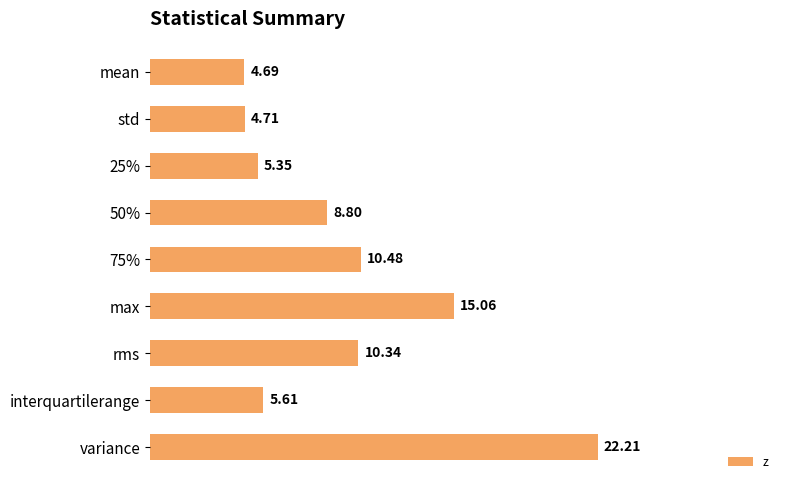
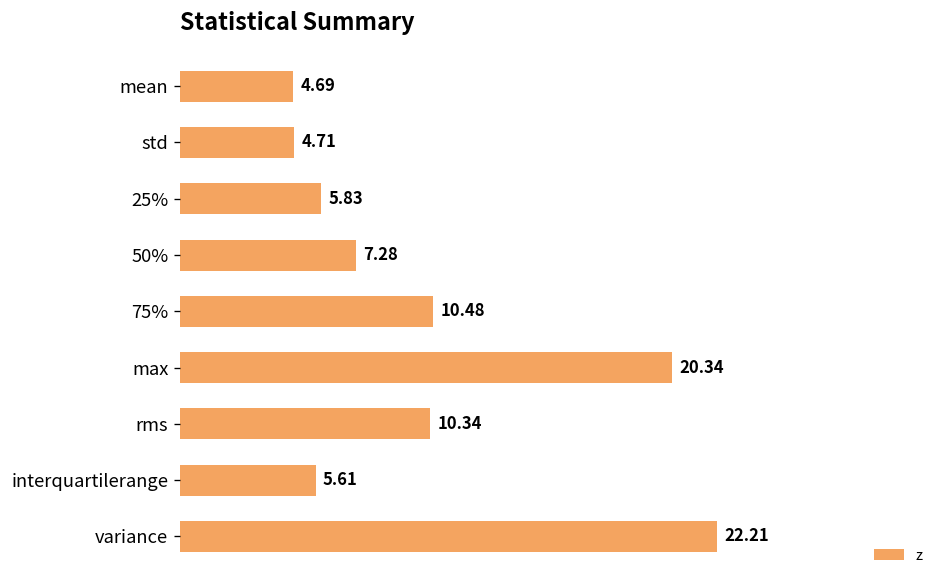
  {
    "mean": 4.69,
    "std": 4.71,
-   "25%": 5.35,
-   "50%": 8.80,
+   "25%": 5.83,
+   "50%": 7.28,
    "75%": 10.48,
-   "max": 15.06,
+   "max": 20.34,
    "rms": 10.34,
    "interquartilerange": 5.61,
    "variance": 22.21
  }
